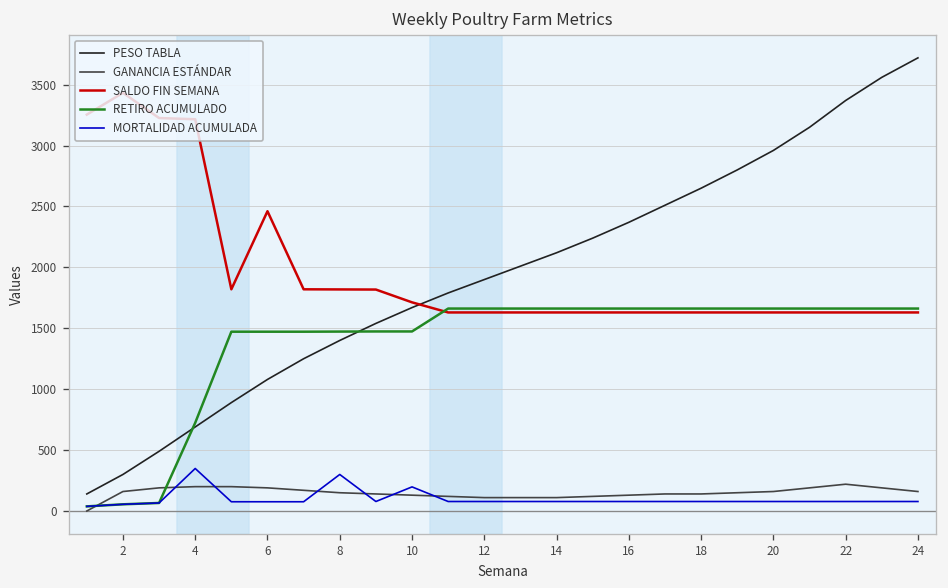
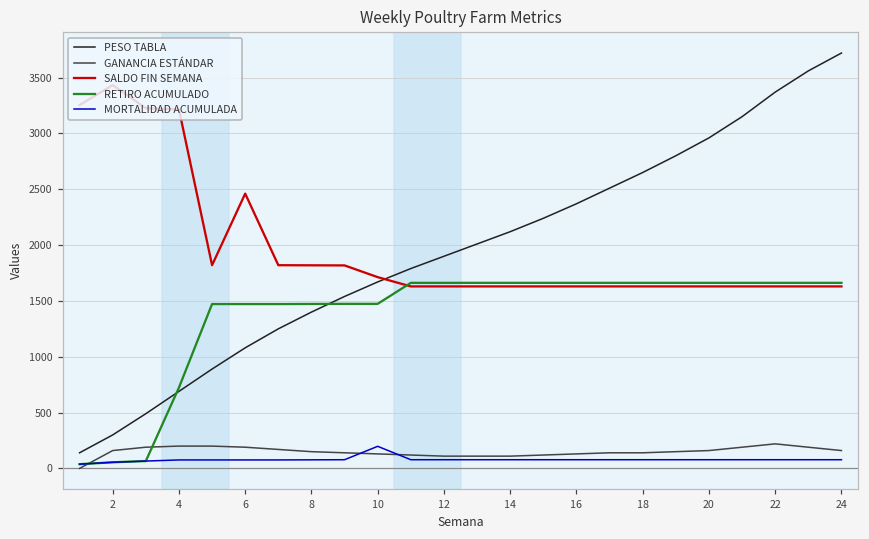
  {
    "SALDO FIN SEMANA": {
      "6": 2460,
      "8": 1820,
      "10": 1710,
      "12": 1630,
      "14": 1630,
      "16": 1630,
      "18": 1630,
      "20": 1630,
      "22": 1630,
      "24": 1630
    },
    "RETIRO ACUMULADO": {
      "4": 720,
      "6": 1470,
      "8": 1470,
      "10": 1470,
      "12": 1660,
      "14": 1660,
      "16": 1660,
      "18": 1660,
      "20": 1660,
      "22": 1660,
      "24": 1660
    },
    "MORTALIDAD ACUMULADA": {
-     "4": 350,
+     "4": 80,
      "6": 80,
-     "8": 300,
+     "8": 80,
      "10": 200,
      "12": 80,
      "14": 80,
      "16": 80,
      "18": 80,
      "20": 80,
      "22": 80,
      "24": 80
    }
  }
